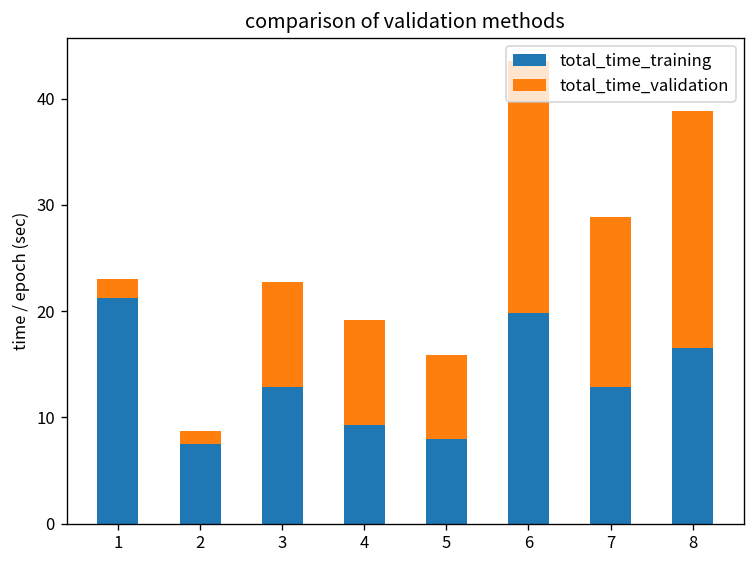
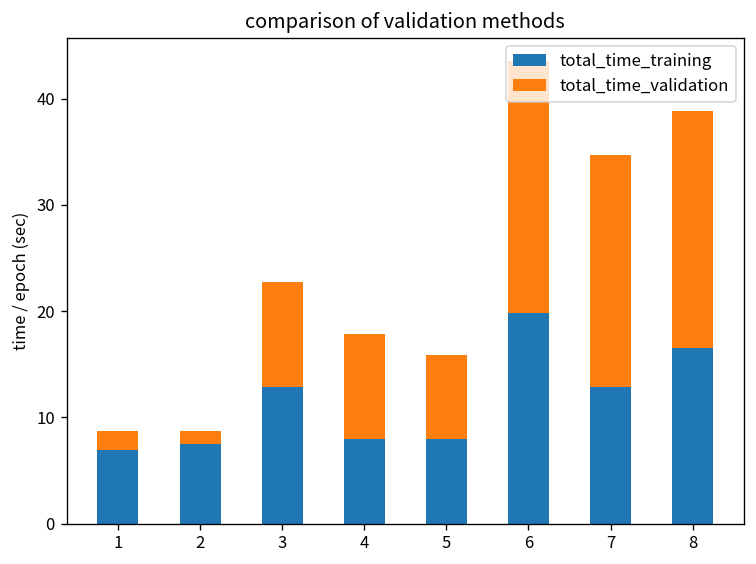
  {
    "total_time_training": {
-     "1": 21,
+     "1": 7,
      "2": 7,
      "3": 13,
-     "4": 9,
+     "4": 8,
      "5": 8,
      "6": 20,
      "7": 13,
      "8": 17
    },
    "total_time_validation": {
      "1": 2,
      "2": 1,
      "3": 10,
      "4": 10,
      "5": 8,
-     "7": 16,
+     "7": 22,
      "8": 22
    }
  }
